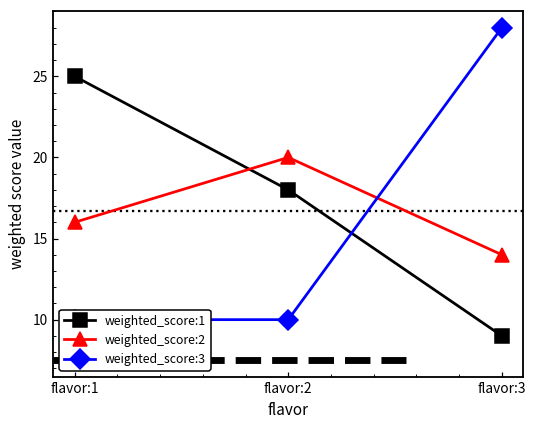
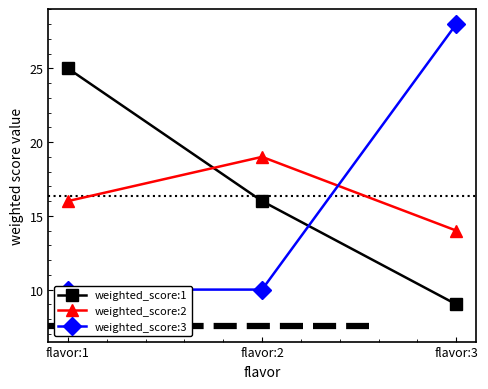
  {
    "weighted_score:1": {
      "flavor:1": 25,
-     "flavor:2": 18,
+     "flavor:2": 16,
      "flavor:3": 9
    },
    "weighted_score:2": {
      "flavor:1": 16,
-     "flavor:2": 20,
+     "flavor:2": 19,
      "flavor:3": 14
    },
    "weighted_score:3": {
      "flavor:2": 10,
      "flavor:3": 28
    }
  }
